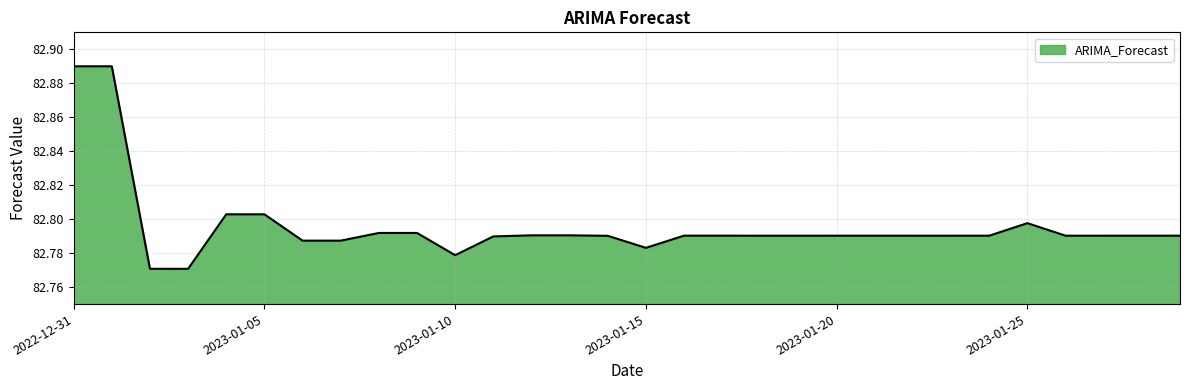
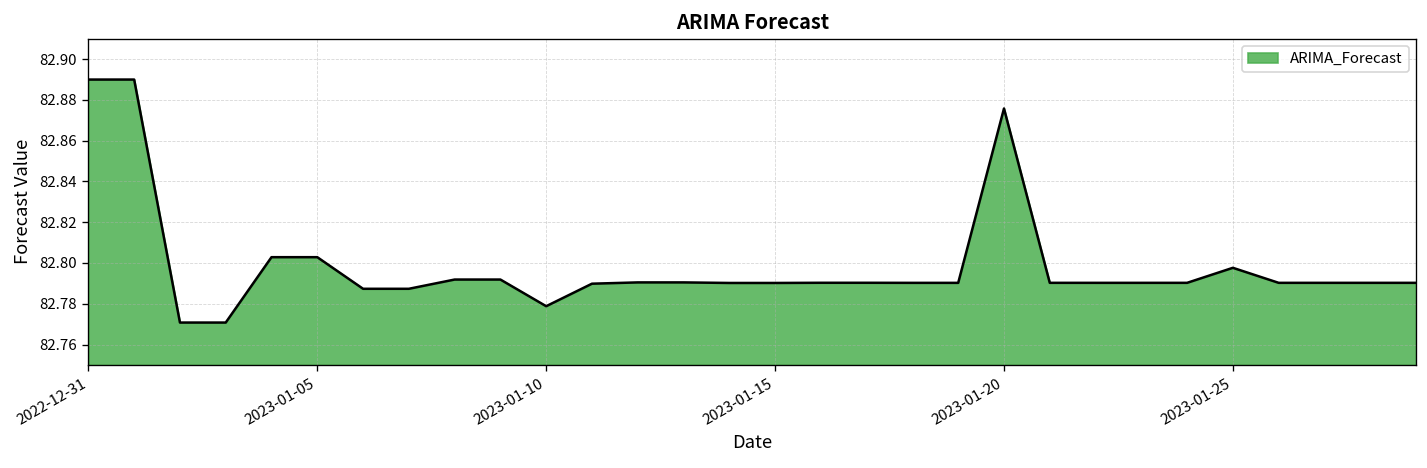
  {
    "2022-12-31": 82.890,
    "2023-01-05": 82.803,
    "2023-01-10": 82.779,
-   "2023-01-15": 82.783,
-   "2023-01-20": 82.790,
+   "2023-01-15": 82.790,
+   "2023-01-20": 82.876,
    "2023-01-25": 82.798
  }
